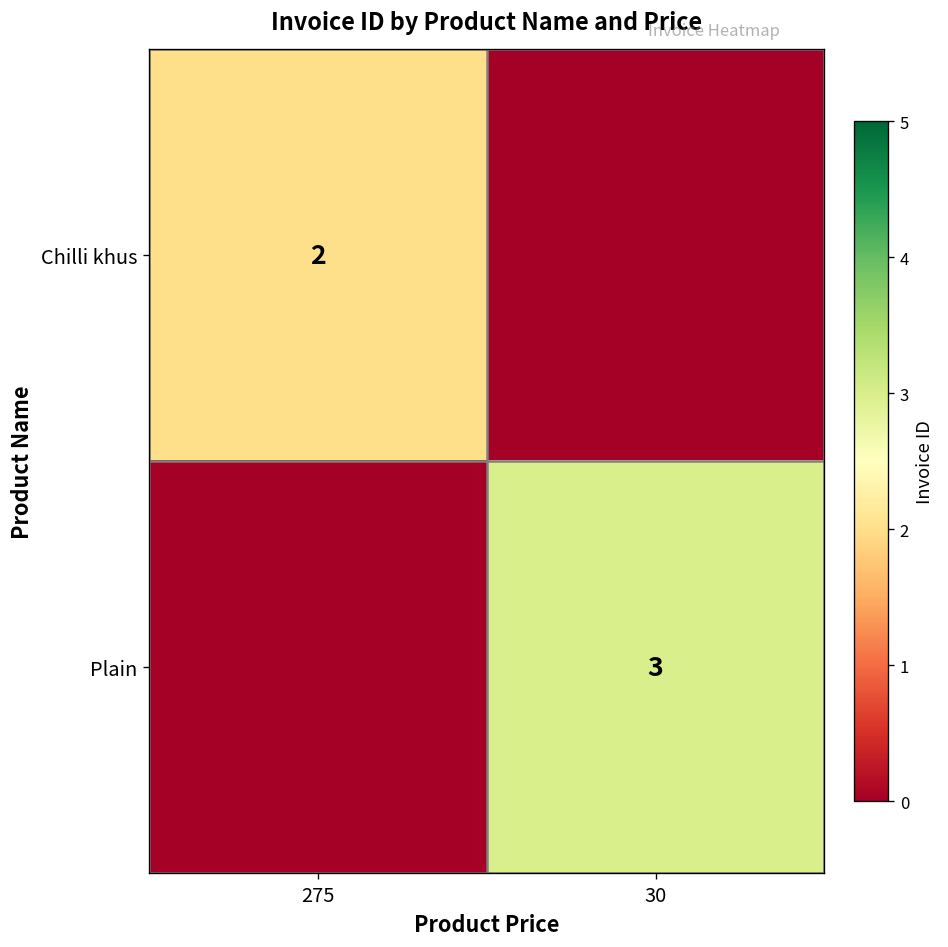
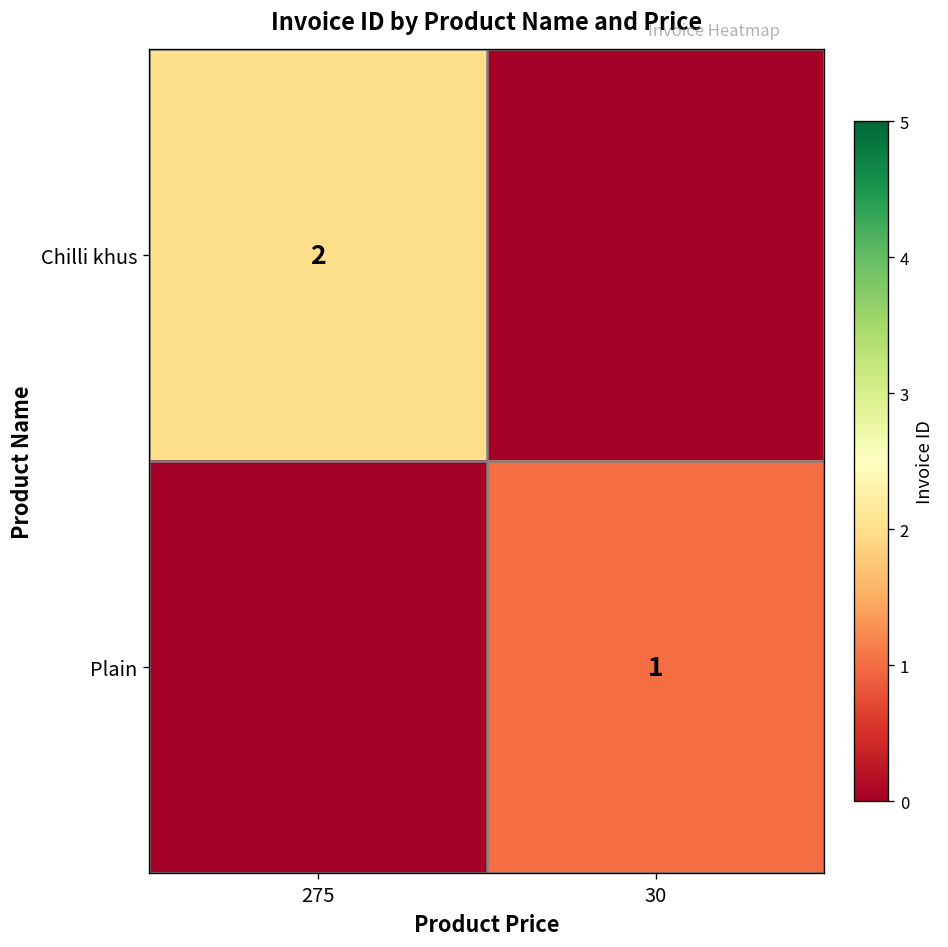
  {
    "Chilli khus": {
      "275": 2
    },
    "Plain": {
-     "30": 3
+     "30": 1
    }
  }
